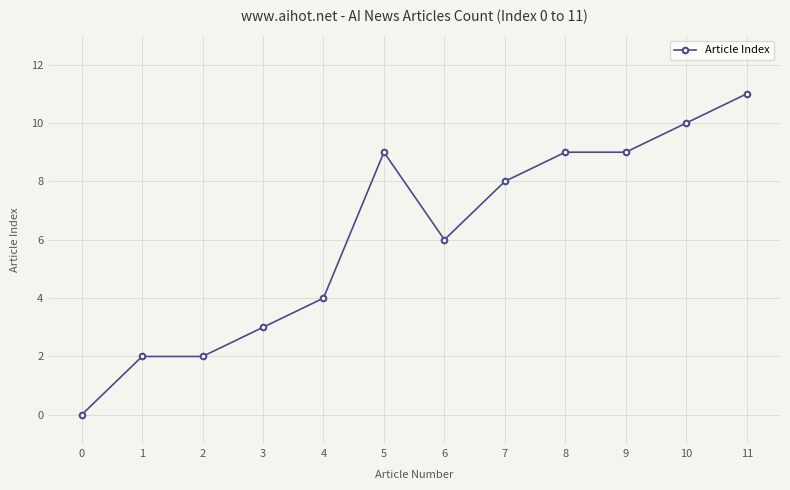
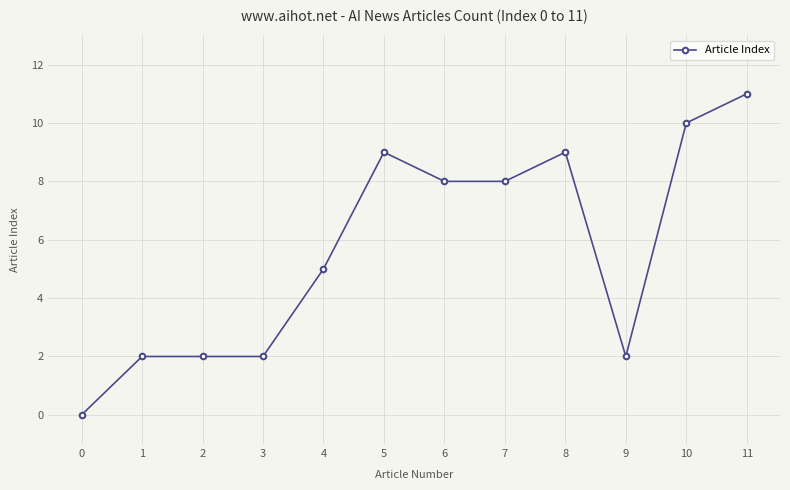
  {
    "0": 0,
    "1": 2,
    "2": 2,
-   "3": 3,
-   "4": 4,
+   "3": 2,
+   "4": 5,
    "5": 9,
-   "6": 6,
+   "6": 8,
    "7": 8,
    "8": 9,
-   "9": 9,
+   "9": 2,
    "10": 10,
    "11": 11
  }
